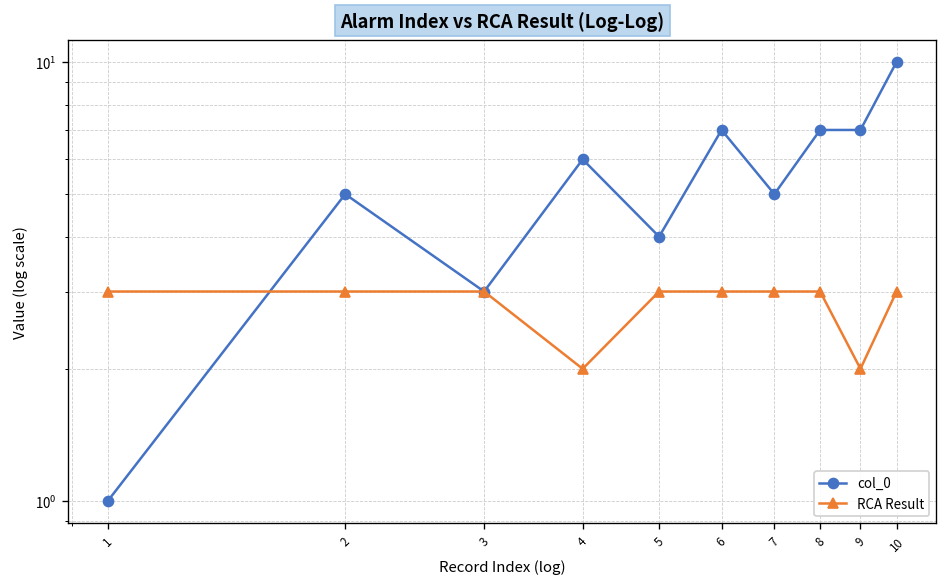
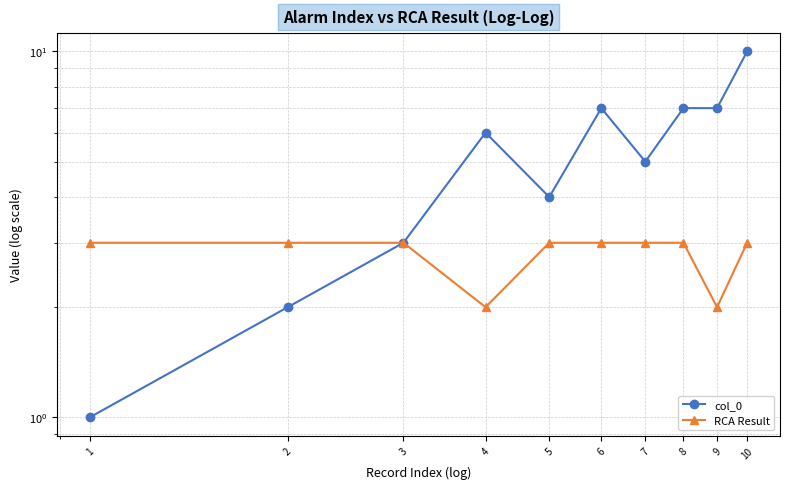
  {
    "col_0": {
      "1": 1.0,
-     "2": 5.0,
+     "2": 2.0,
      "4": 6.0,
      "5": 4.0,
      "6": 7.0,
      "7": 5.0,
      "8": 7.0,
      "9": 7.0,
      "10": 10.0
    },
    "RCA Result": {
      "1": 3.0,
      "2": 3.0,
      "4": 2.0,
      "5": 3.0,
      "6": 3.0,
      "7": 3.0,
      "8": 3.0,
      "9": 2.0,
      "10": 3.0
    }
  }
